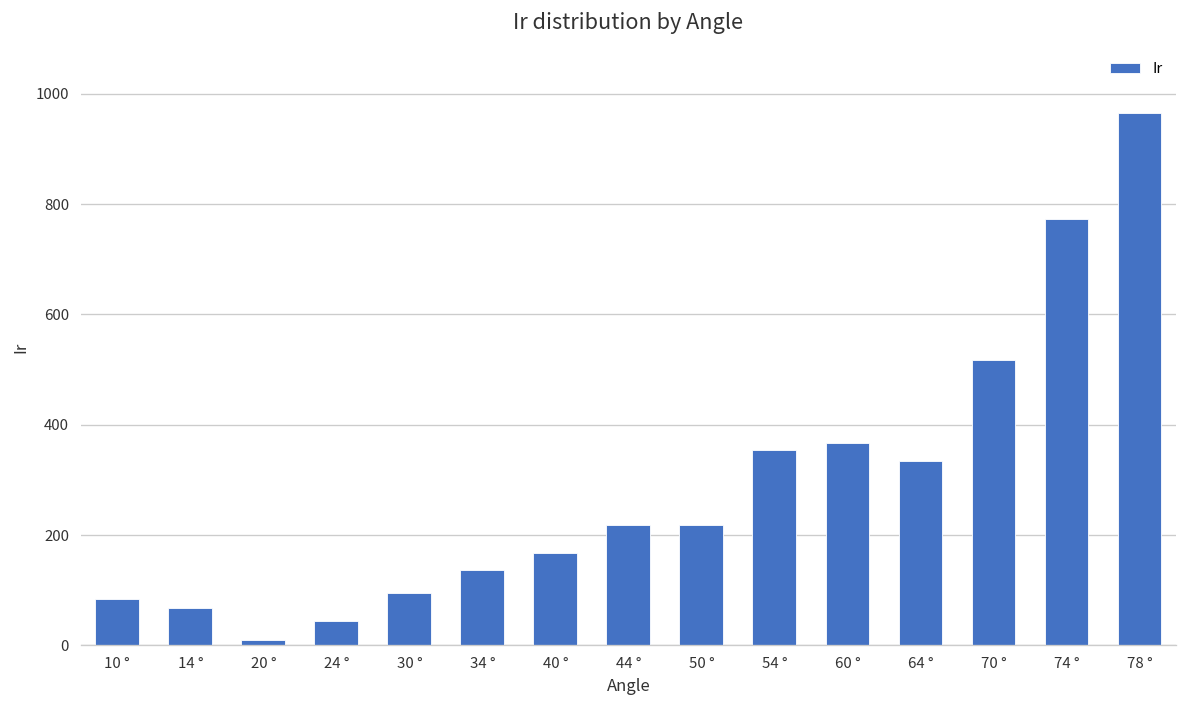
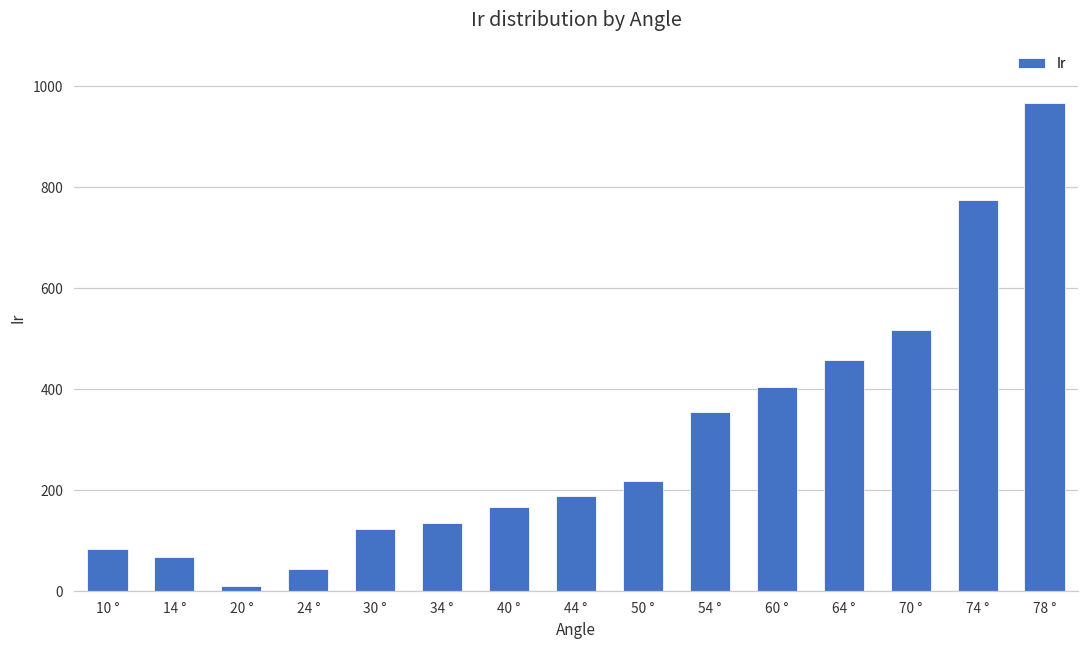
  {
    "10 °": 80,
    "14 °": 70,
    "20 °": 10,
    "24 °": 40,
-   "30 °": 90,
+   "30 °": 120,
    "34 °": 140,
    "40 °": 170,
-   "44 °": 220,
+   "44 °": 190,
    "50 °": 220,
    "54 °": 360,
-   "60 °": 370,
-   "64 °": 340,
+   "60 °": 410,
+   "64 °": 460,
    "70 °": 520,
    "74 °": 770,
    "78 °": 970
  }
